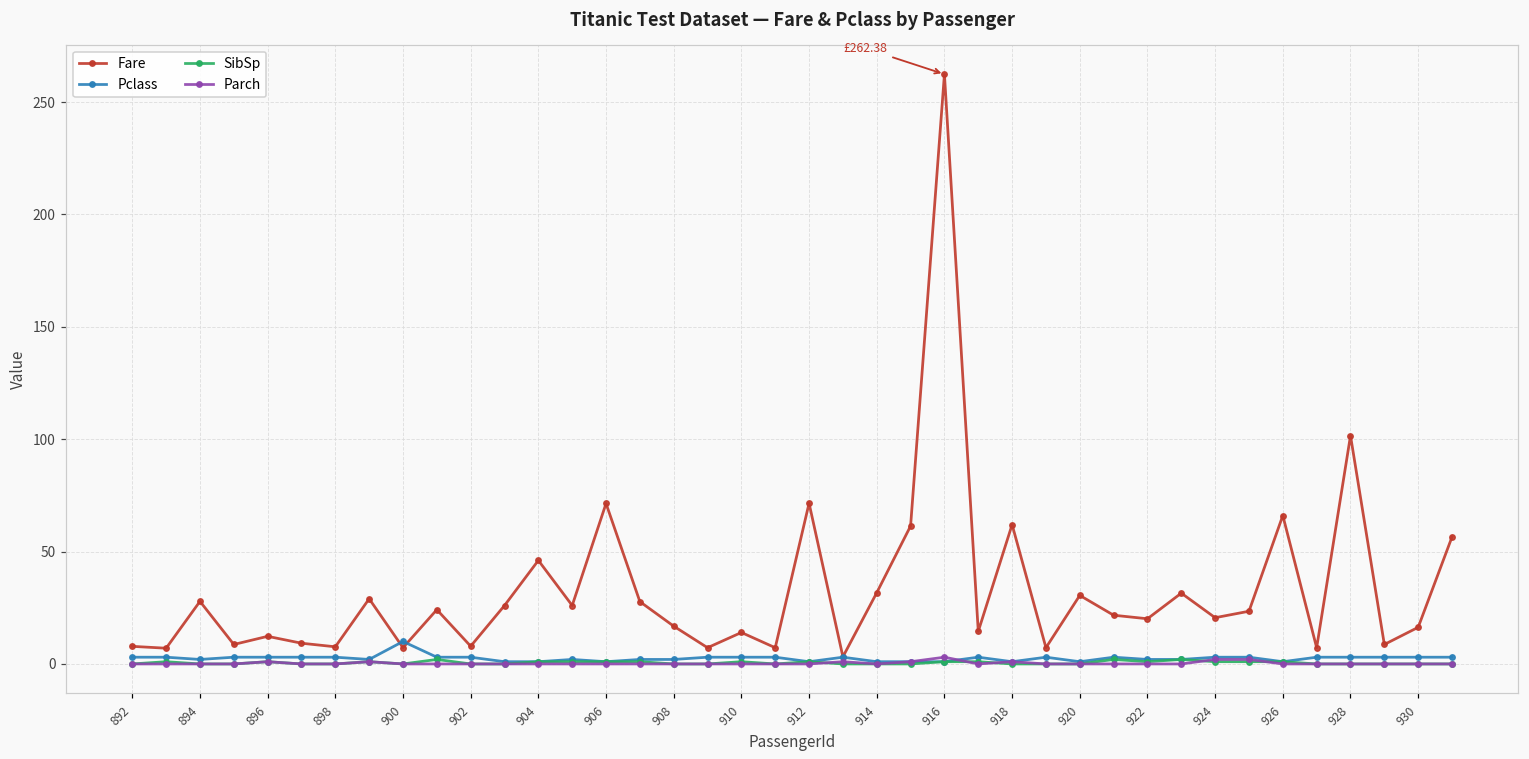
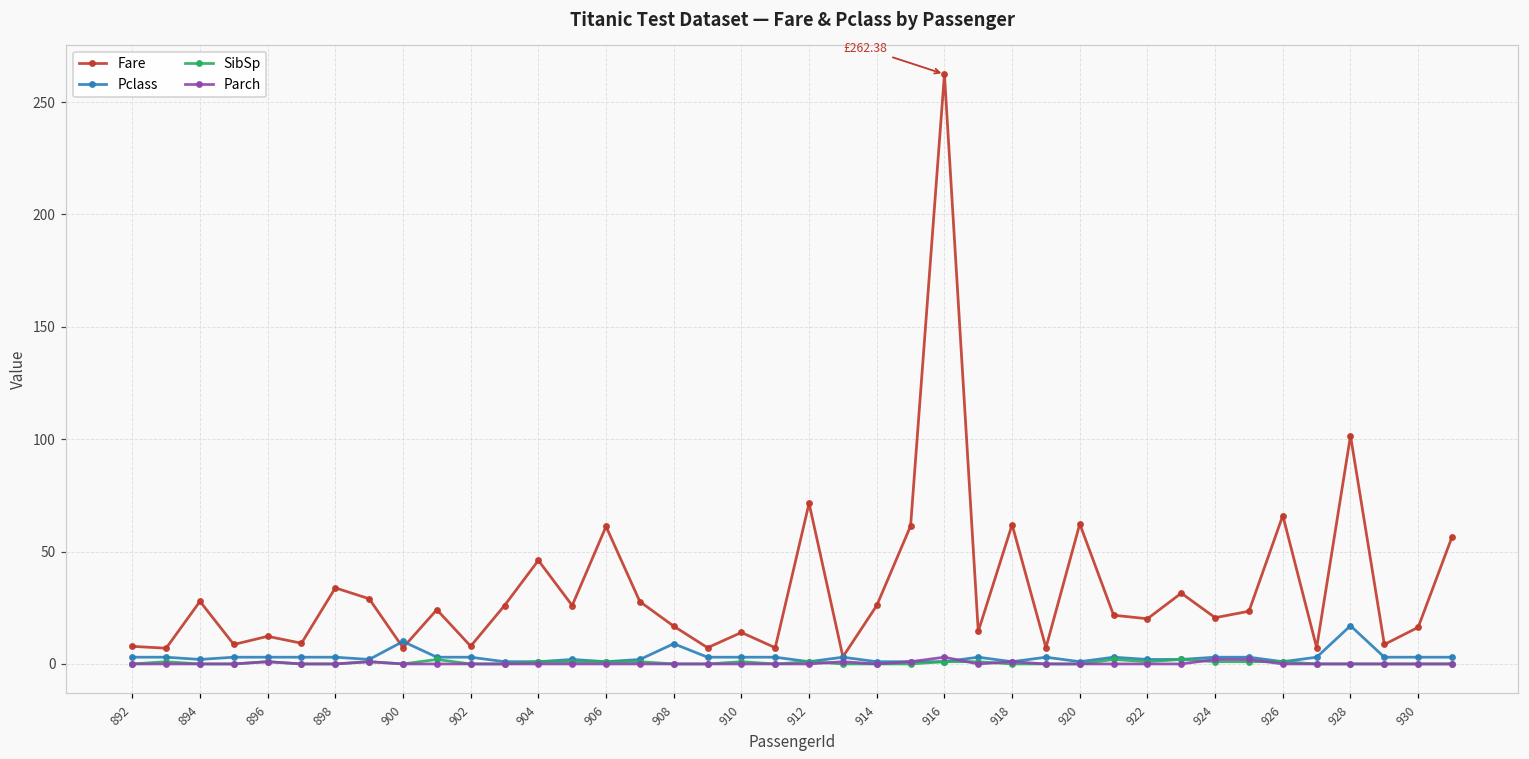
  {
    "Fare": {
      "892": 8,
      "894": 28,
      "896": 12,
-     "898": 8,
+     "898": 34,
      "900": 7,
      "902": 8,
      "904": 46,
-     "906": 71,
+     "906": 61,
      "908": 17,
      "910": 14,
      "912": 72,
-     "914": 32,
+     "914": 26,
      "918": 62,
-     "920": 31,
+     "920": 62,
      "922": 20,
      "924": 21,
      "926": 66,
      "928": 102,
      "930": 16
    },
    "Pclass": {
      "892": 3,
      "894": 2,
      "896": 3,
      "898": 3,
      "900": 10,
      "902": 3,
-     "908": 2,
+     "908": 9,
      "910": 3,
-     "928": 3,
+     "928": 17,
      "930": 3
    },
    "Parch": {
      "916": 3
    }
  }
